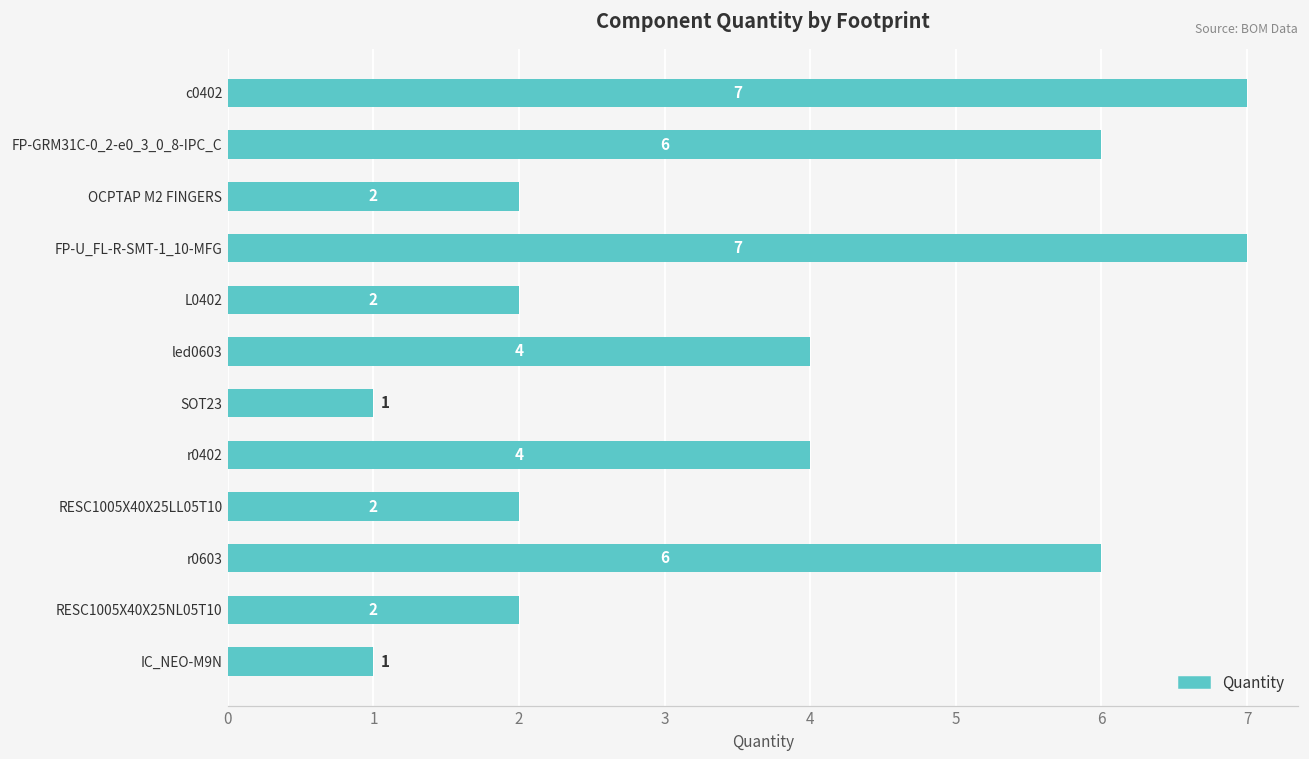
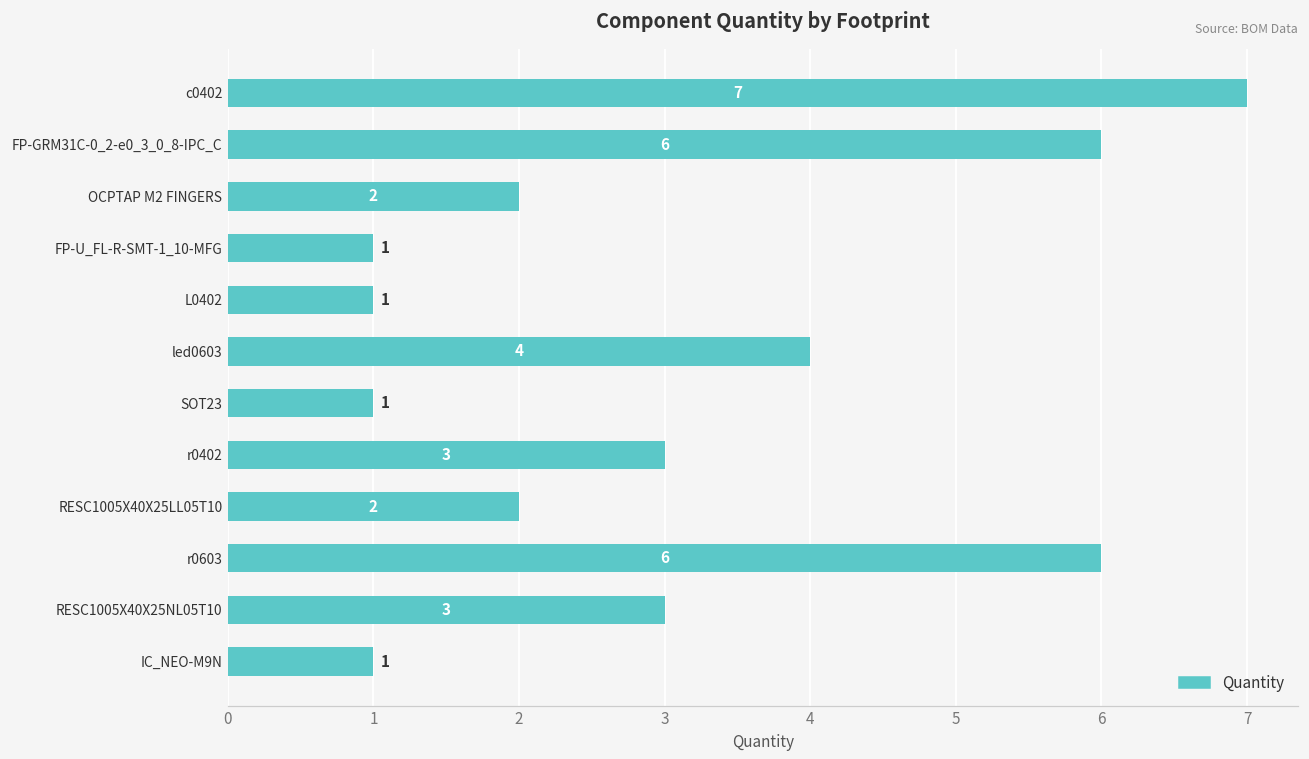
  {
    "c0402": 7,
    "FP-GRM31C-0_2-e0_3_0_8-IPC_C": 6,
    "OCPTAP M2 FINGERS": 2,
-   "FP-U_FL-R-SMT-1_10-MFG": 7,
-   "L0402": 2,
+   "FP-U_FL-R-SMT-1_10-MFG": 1,
+   "L0402": 1,
    "led0603": 4,
    "SOT23": 1,
-   "r0402": 4,
+   "r0402": 3,
    "RESC1005X40X25LL05T10": 2,
    "r0603": 6,
-   "RESC1005X40X25NL05T10": 2,
+   "RESC1005X40X25NL05T10": 3,
    "IC_NEO-M9N": 1
  }
